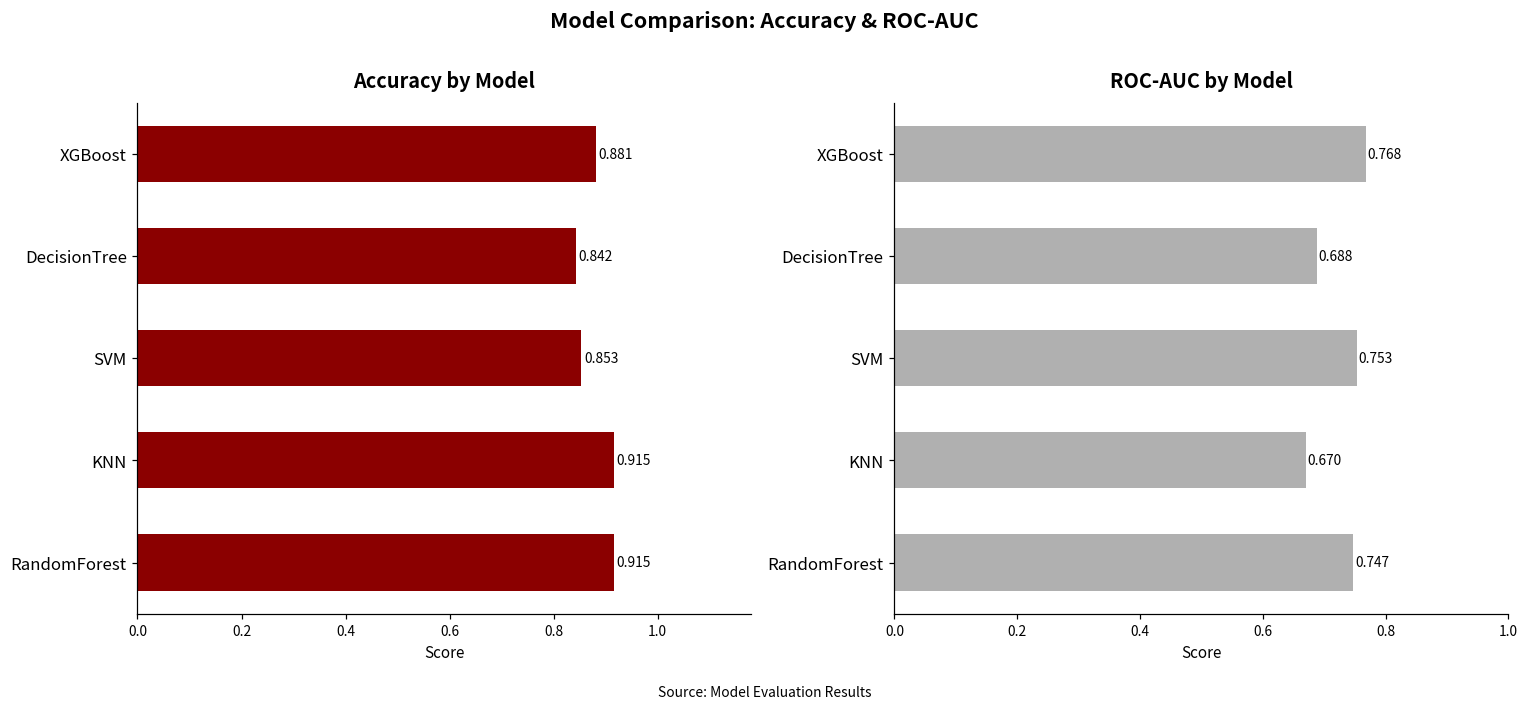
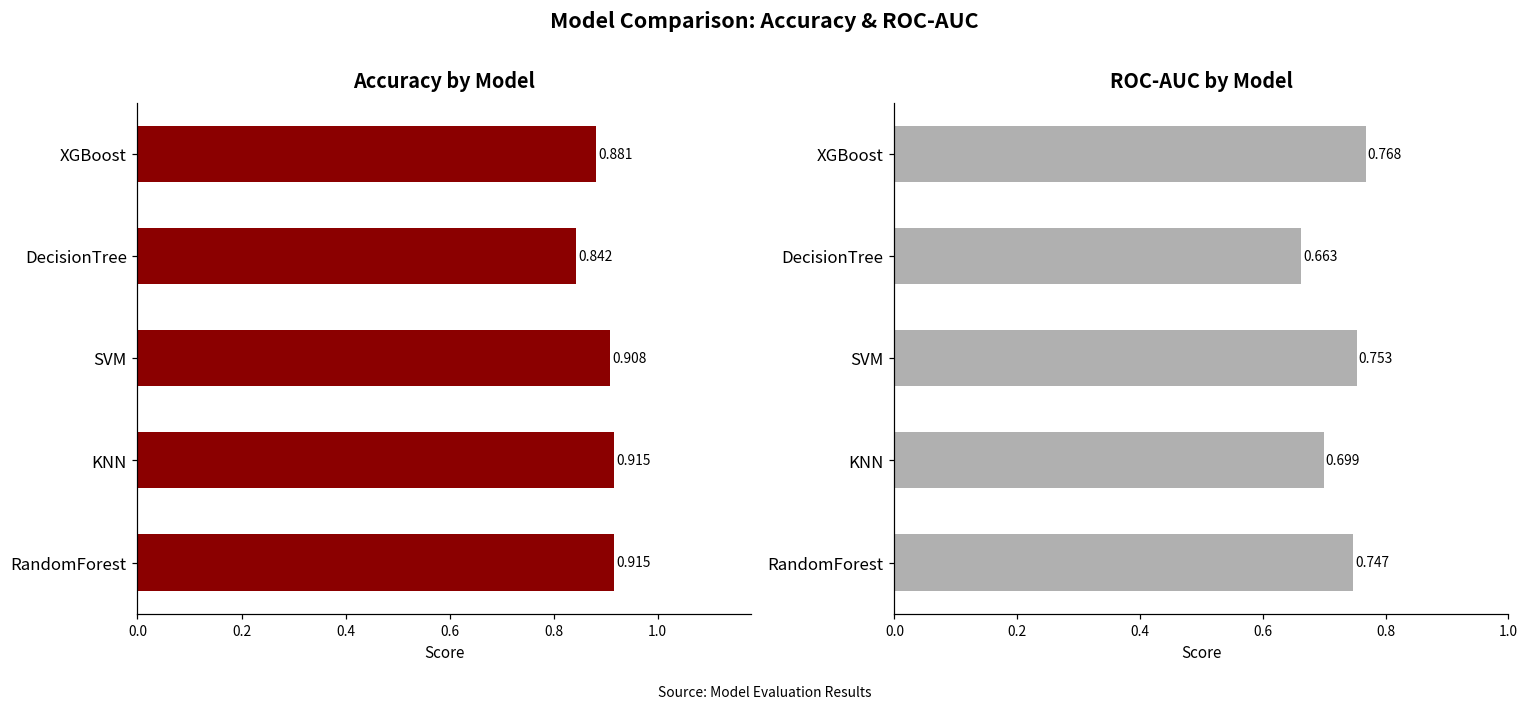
  {
    "Accuracy by Model": {
      "XGBoost": 0.881,
      "DecisionTree": 0.842,
-     "SVM": 0.853,
+     "SVM": 0.908,
      "KNN": 0.915,
      "RandomForest": 0.915
    },
    "ROC-AUC by Model": {
      "XGBoost": 0.768,
-     "DecisionTree": 0.688,
+     "DecisionTree": 0.663,
      "SVM": 0.753,
-     "KNN": 0.670,
+     "KNN": 0.699,
      "RandomForest": 0.747
    }
  }
